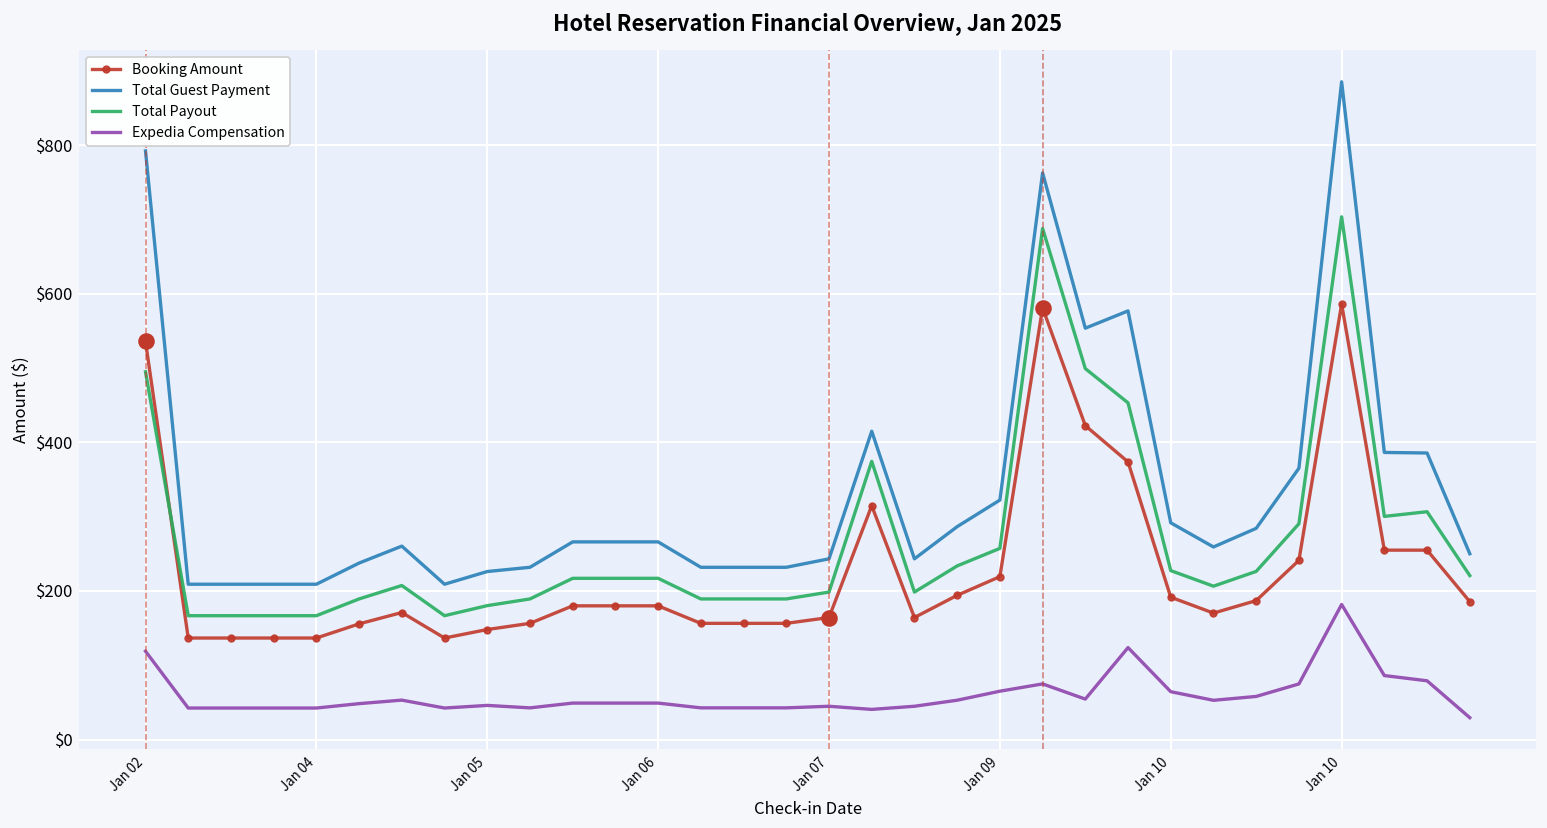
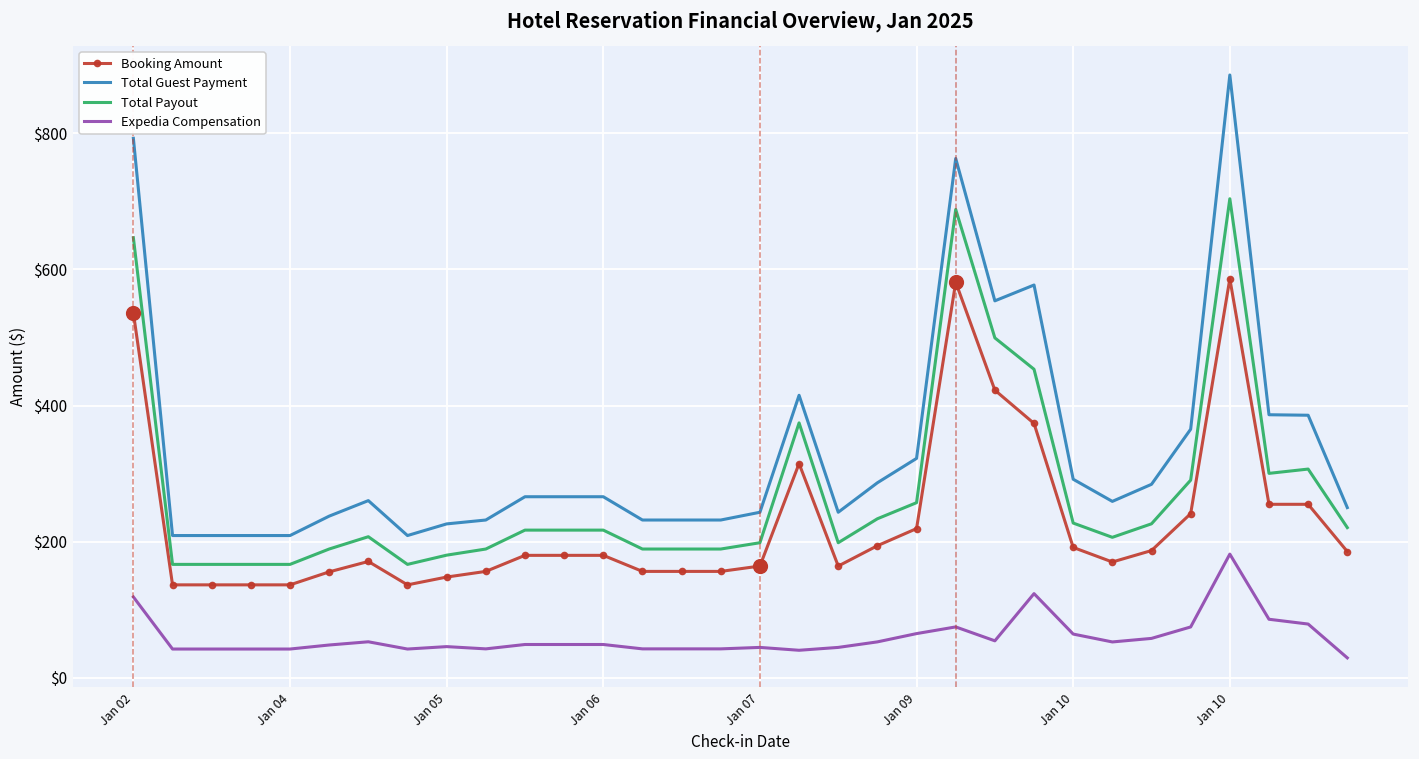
  {
    "Total Payout": {
-     "Jan 02": "$500"
+     "Jan 02": "$650"
    },
    "Expedia Compensation": {
      "Jan 02": "$120"
    }
  }
